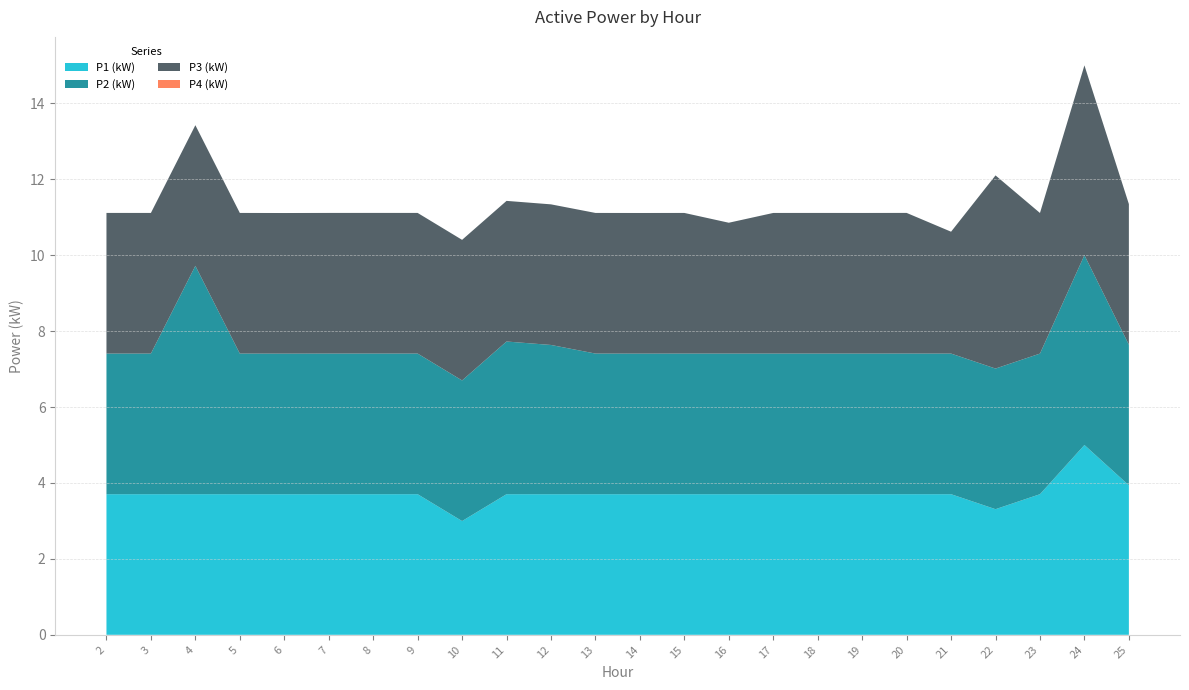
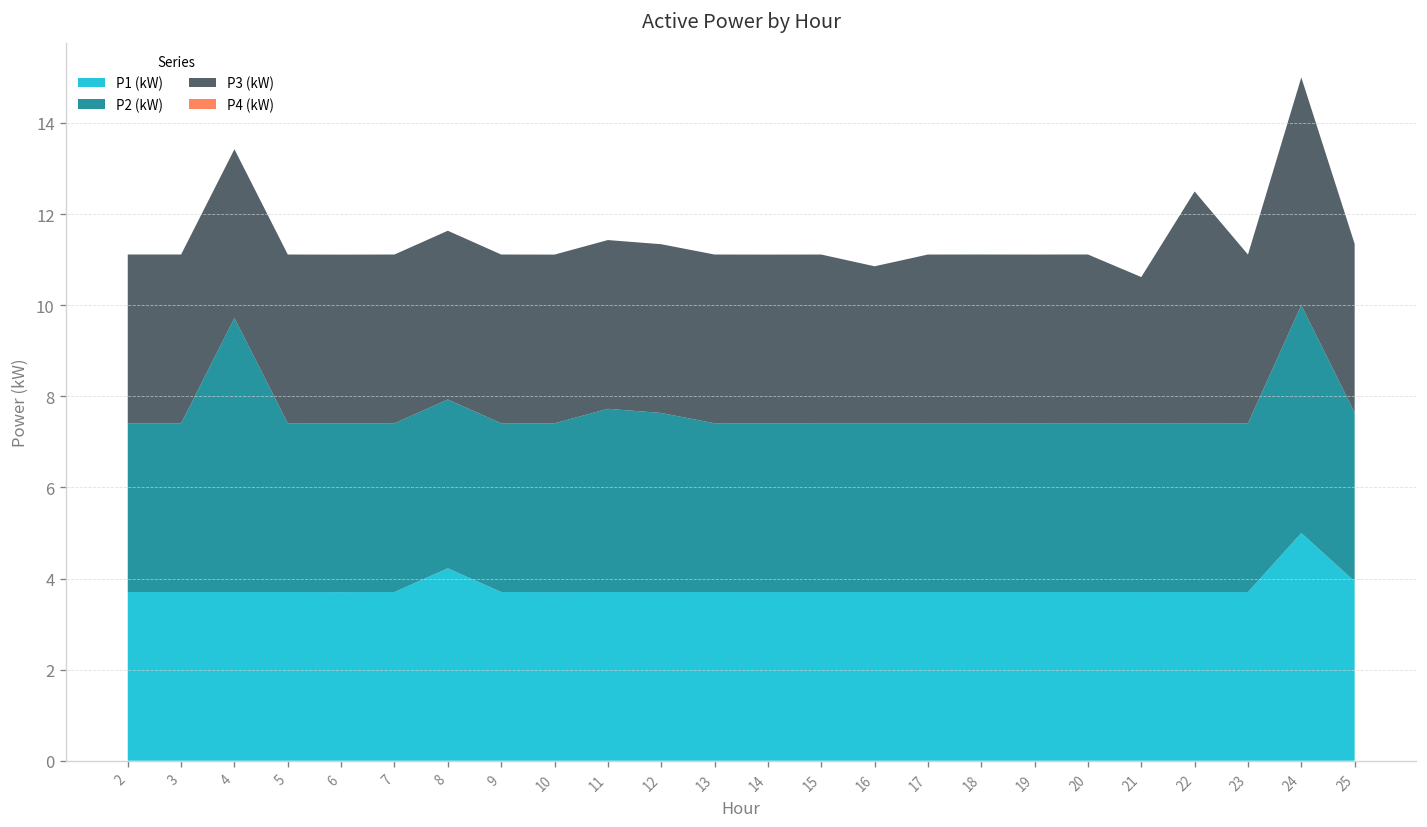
  {
    "P1 (kW)": {
      "2": 3.7,
      "3": 3.7,
      "4": 3.7,
      "5": 3.7,
      "6": 3.7,
      "7": 3.7,
-     "8": 3.7,
+     "8": 4.2,
      "9": 3.7,
-     "10": 3.0,
+     "10": 3.7,
      "11": 3.7,
      "12": 3.7,
      "13": 3.7,
      "14": 3.7,
      "15": 3.7,
      "16": 3.7,
      "17": 3.7,
      "18": 3.7,
      "19": 3.7,
      "20": 3.7,
      "21": 3.7,
-     "22": 3.3,
+     "22": 3.7,
      "23": 3.7,
      "24": 5.0,
      "25": 3.9
    },
    "P2 (kW)": {
      "2": 3.7,
      "3": 3.7,
      "4": 6.0,
      "5": 3.7,
      "6": 3.7,
      "7": 3.7,
      "8": 3.7,
      "9": 3.7,
      "10": 3.7,
      "11": 4.0,
      "12": 3.9,
      "13": 3.7,
      "14": 3.7,
      "15": 3.7,
      "16": 3.7,
      "17": 3.7,
      "18": 3.7,
      "19": 3.7,
      "20": 3.7,
      "21": 3.7,
      "22": 3.7,
      "23": 3.7,
      "24": 5.0,
      "25": 3.7
    }
  }
